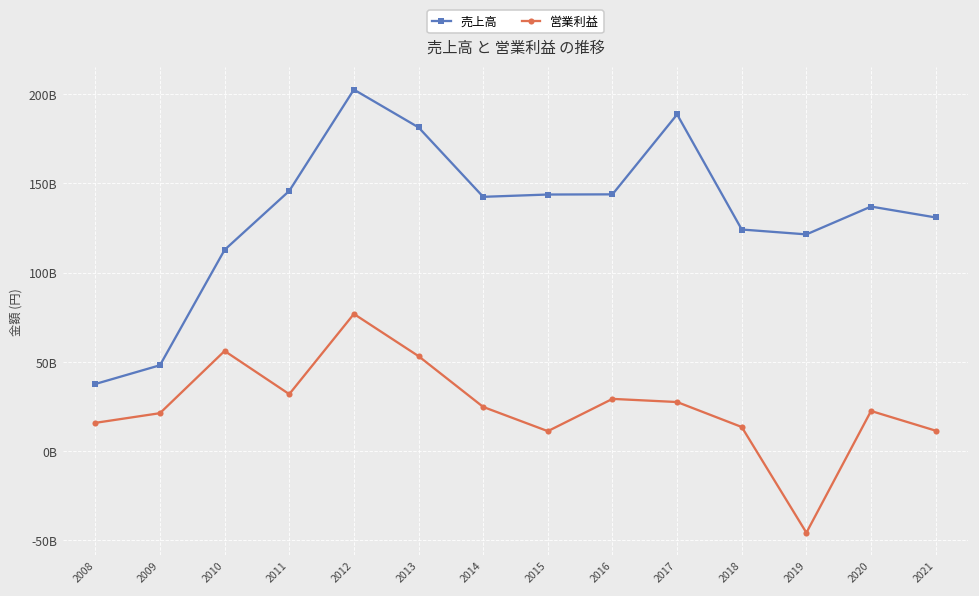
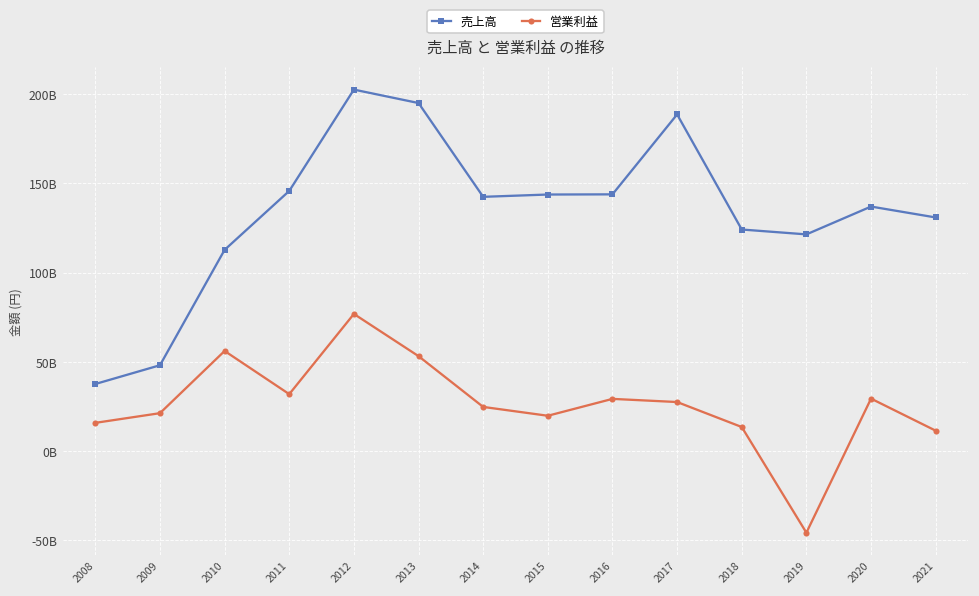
  {
    "売上高": {
      "2008": 38000000000,
      "2009": 48000000000,
      "2010": 113000000000,
      "2011": 146000000000,
      "2012": 202000000000,
-     "2013": 181000000000,
+     "2013": 195000000000,
      "2014": 142000000000,
      "2015": 144000000000,
      "2016": 144000000000,
      "2017": 189000000000,
      "2018": 124000000000,
      "2019": 121000000000,
      "2020": 137000000000,
      "2021": 131000000000
    },
    "営業利益": {
      "2008": 16000000000,
      "2009": 21000000000,
      "2010": 56000000000,
      "2011": 32000000000,
      "2012": 77000000000,
      "2013": 53000000000,
      "2014": 25000000000,
-     "2015": 11000000000,
+     "2015": 20000000000,
      "2016": 29000000000,
      "2017": 28000000000,
      "2018": 14000000000,
      "2019": -46000000000,
-     "2020": 22000000000,
+     "2020": 29000000000,
      "2021": 11000000000
    }
  }
